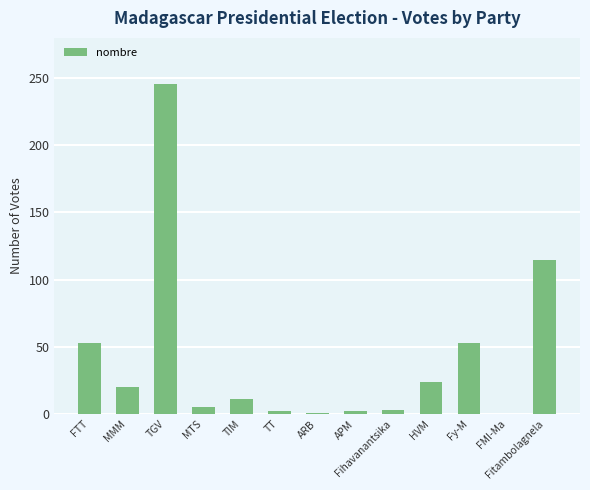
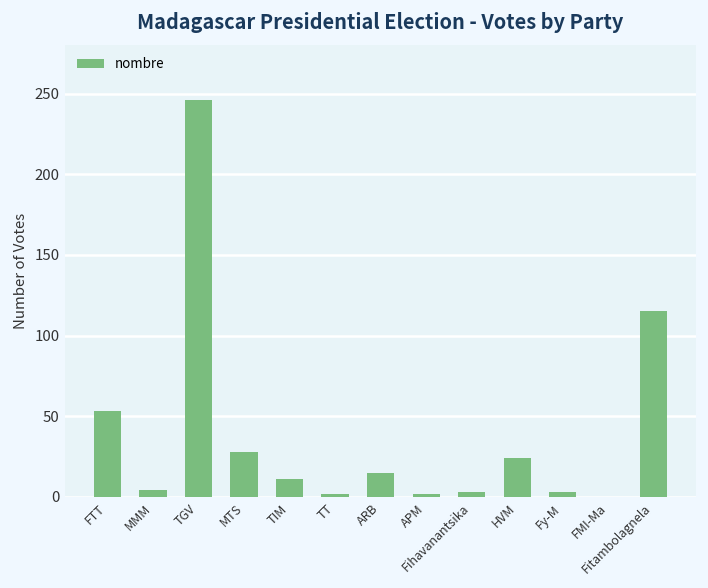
  {
    "FTT": 53,
-   "MMM": 20,
+   "MMM": 4,
    "TGV": 246,
-   "MTS": 5,
+   "MTS": 28,
    "TIM": 11,
    "TT": 2,
-   "ARB": 1,
+   "ARB": 15,
    "APM": 2,
    "Fihavanantsika": 3,
    "HVM": 24,
-   "Fy-M": 53,
+   "Fy-M": 3,
    "FMI-Ma": 0,
    "Fitambolagnela": 115
  }
